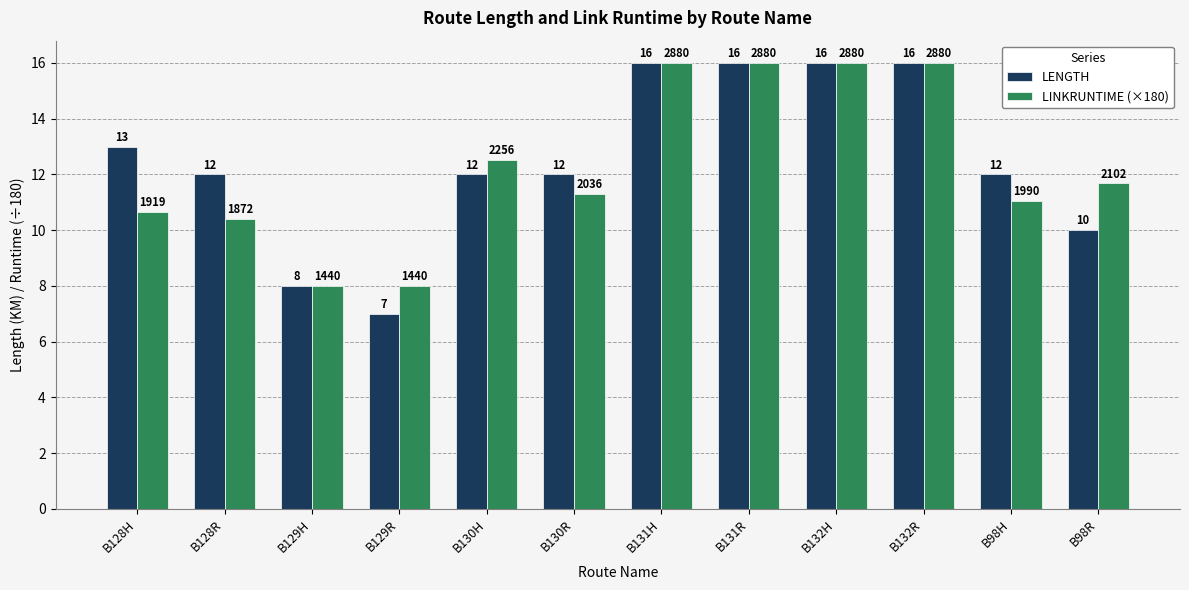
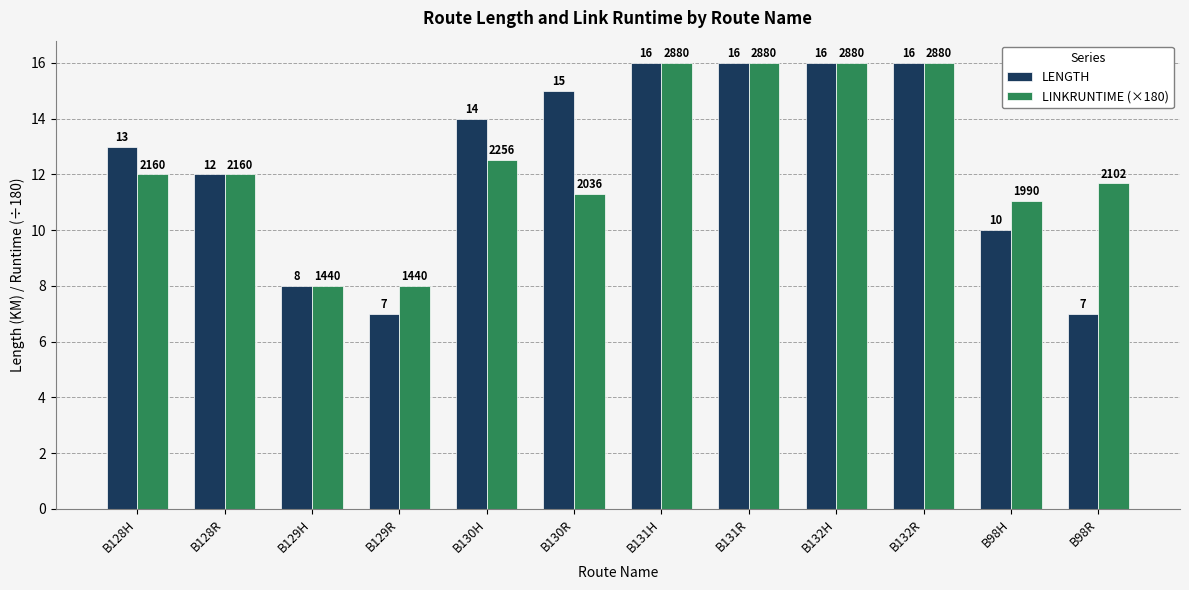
  {
    "LENGTH": {
      "B128H": 13,
      "B128R": 12,
      "B129H": 8,
      "B129R": 7,
-     "B130H": 12,
-     "B130R": 12,
+     "B130H": 14,
+     "B130R": 15,
      "B131H": 16,
      "B131R": 16,
      "B132H": 16,
      "B132R": 16,
-     "B98H": 12,
-     "B98R": 10
+     "B98H": 10,
+     "B98R": 7
    },
    "LINKRUNTIME (×180)": {
-     "B128H": 1919,
-     "B128R": 1872
+     "B128H": 2160,
+     "B128R": 2160
    }
  }
